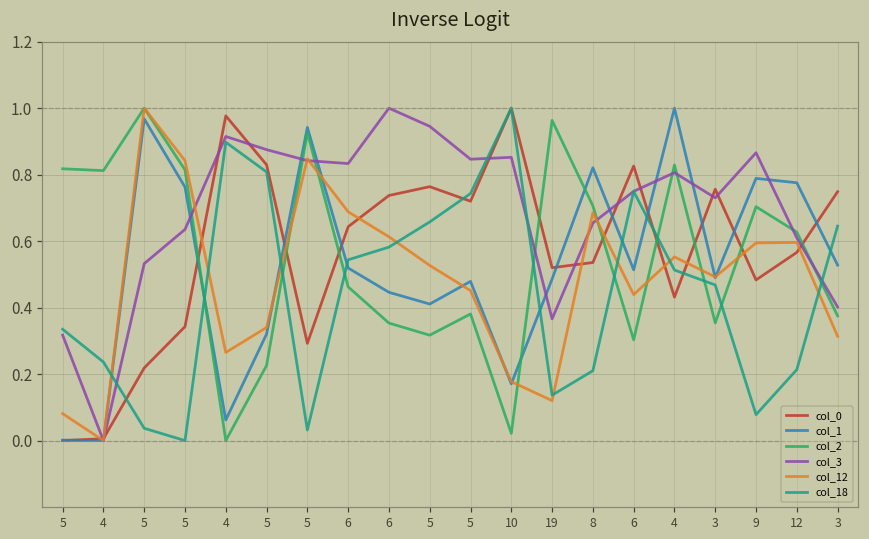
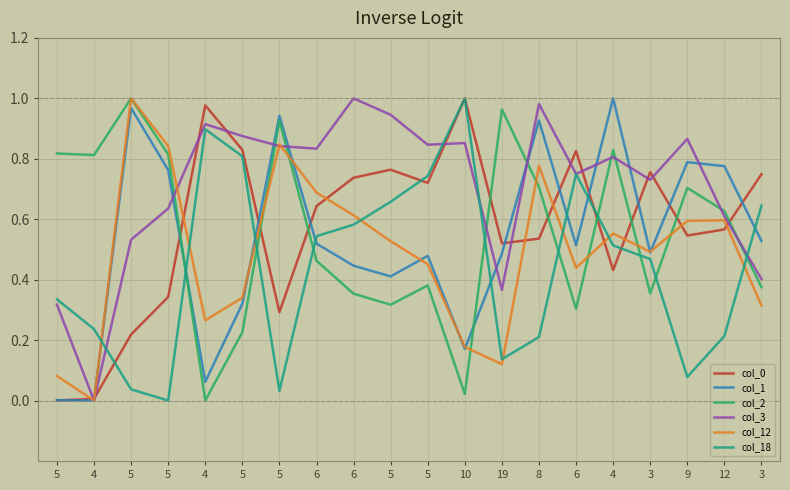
  {
    "col_0": {
      "19": 0.52,
      "8": 0.54,
-     "9": 0.48,
+     "9": 0.55,
      "12": 0.57
    },
    "col_1": {
      "19": 0.49,
-     "8": 0.82,
+     "8": 0.93,
      "9": 0.79,
      "12": 0.78
    },
    "col_3": {
      "10": 0.85,
      "19": 0.37,
-     "8": 0.65,
+     "8": 0.98,
      "9": 0.87,
      "12": 0.61
    },
    "col_12": {
      "19": 0.12,
-     "8": 0.69,
+     "8": 0.78,
      "9": 0.59,
      "12": 0.60
    }
  }
